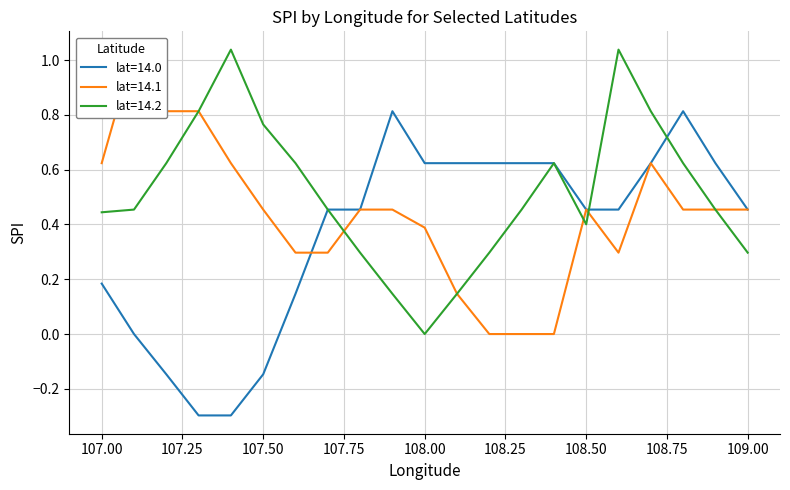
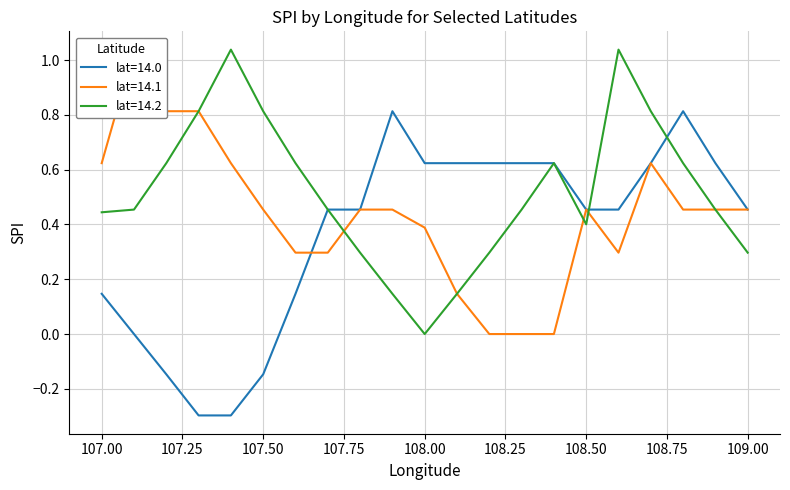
  {
    "lat=14.0": {
-     "107.00": 0.18,
+     "107.00": 0.15,
      "107.50": -0.15,
      "108.00": 0.62
    },
    "lat=14.1": {
      "107.00": 0.62,
      "107.50": 0.45,
      "108.00": 0.39
    },
    "lat=14.2": {
      "107.00": 0.44,
-     "107.50": 0.77,
+     "107.50": 0.81,
      "108.00": 0.00,
      "108.50": 0.40,
      "109.00": 0.30
    }
  }
